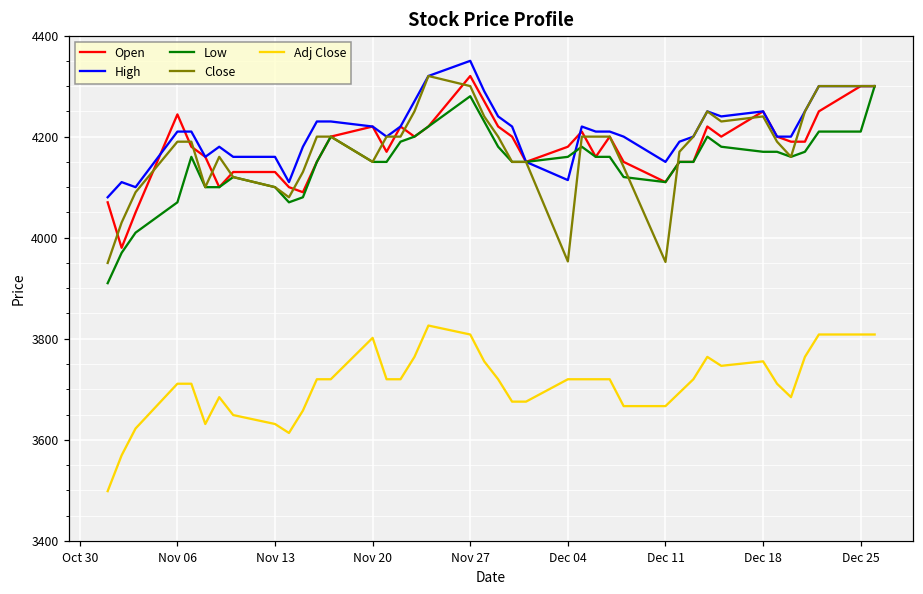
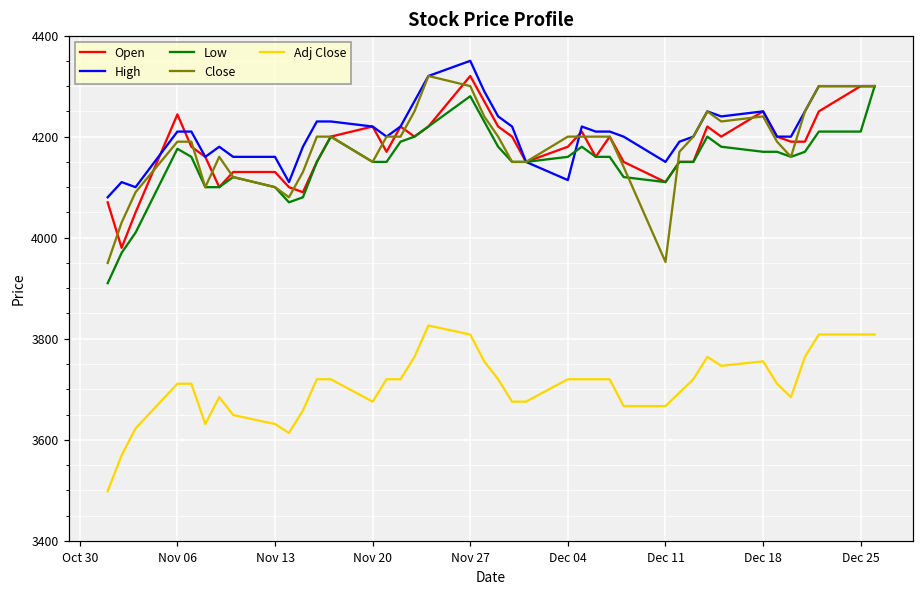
  {
    "Open": {
      "Nov 06": 4240,
      "Nov 13": 4130,
      "Nov 27": 4320,
      "Dec 04": 4180
    },
    "High": {
      "Nov 06": 4210,
      "Nov 13": 4160,
      "Nov 27": 4350,
      "Dec 04": 4110,
      "Dec 11": 4150
    },
    "Low": {
-     "Nov 06": 4070,
+     "Nov 06": 4180,
      "Nov 27": 4280,
      "Dec 04": 4160,
      "Dec 18": 4170,
      "Dec 25": 4210
    },
    "Close": {
      "Nov 06": 4190,
      "Nov 27": 4300,
-     "Dec 04": 3950,
+     "Dec 04": 4200,
      "Dec 11": 3950,
      "Dec 18": 4240
    },
    "Adj Close": {
      "Nov 06": 3710,
      "Nov 13": 3630,
-     "Nov 20": 3800,
+     "Nov 20": 3680,
      "Nov 27": 3810,
      "Dec 04": 3720,
      "Dec 11": 3670,
      "Dec 18": 3760,
      "Dec 25": 3810
    }
  }
